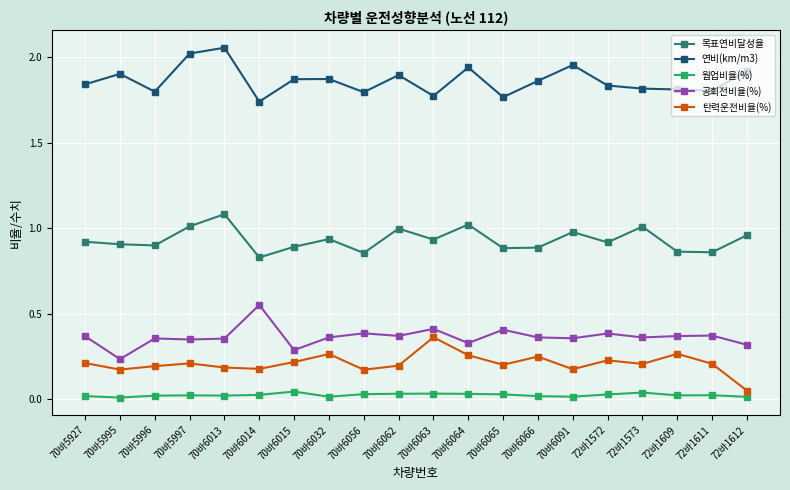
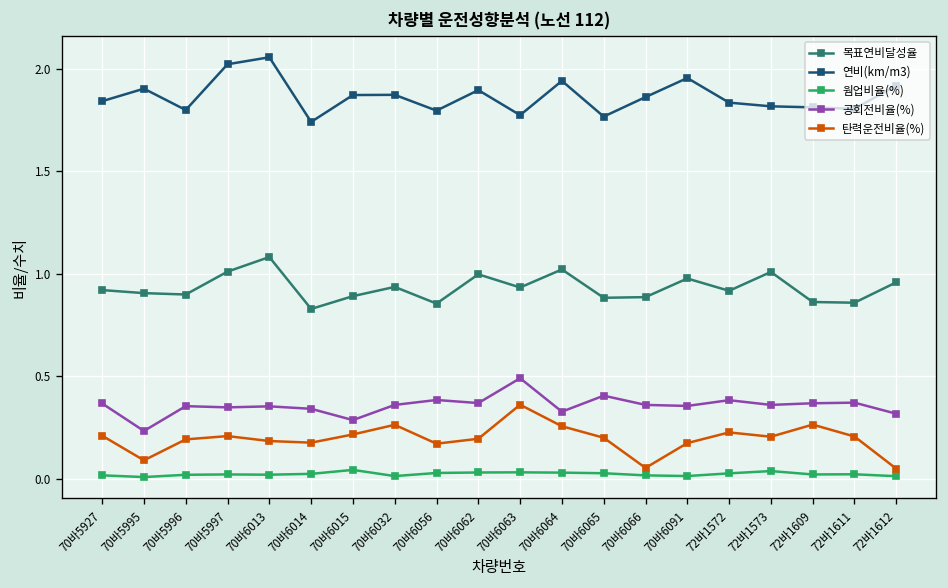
  {
    "공회전비율(%)": {
      "70바5927": 0.37,
      "70바5995": 0.23,
      "70바5996": 0.36,
      "70바5997": 0.35,
      "70바6013": 0.35,
-     "70바6014": 0.55,
+     "70바6014": 0.34,
      "70바6015": 0.29,
      "70바6032": 0.36,
      "70바6056": 0.39,
      "70바6062": 0.37,
-     "70바6063": 0.41,
+     "70바6063": 0.49,
      "70바6064": 0.33,
      "70바6065": 0.41,
      "70바6066": 0.36,
      "70바6091": 0.36,
      "72바1572": 0.38,
      "72바1573": 0.36,
      "72바1609": 0.37,
      "72바1611": 0.37,
      "72바1612": 0.32
    },
    "탄력운전비율(%)": {
      "70바5927": 0.21,
-     "70바5995": 0.17,
+     "70바5995": 0.09,
      "70바5996": 0.19,
      "70바5997": 0.21,
      "70바6013": 0.19,
      "70바6014": 0.18,
      "70바6015": 0.22,
      "70바6032": 0.26,
      "70바6056": 0.17,
      "70바6062": 0.20,
      "70바6063": 0.36,
      "70바6064": 0.26,
      "70바6065": 0.20,
-     "70바6066": 0.25,
+     "70바6066": 0.05,
      "70바6091": 0.18,
      "72바1572": 0.23,
      "72바1573": 0.21,
      "72바1609": 0.27,
      "72바1611": 0.21,
      "72바1612": 0.05
    }
  }
